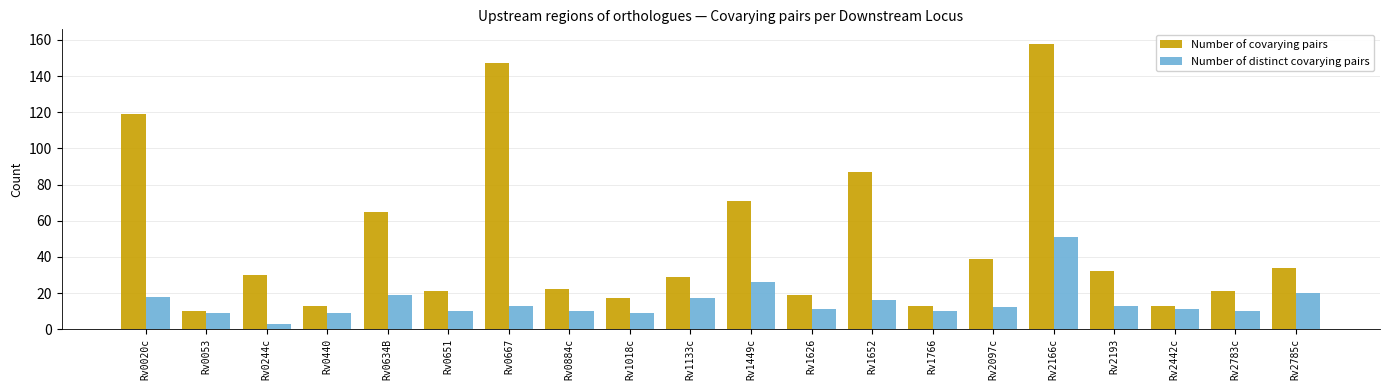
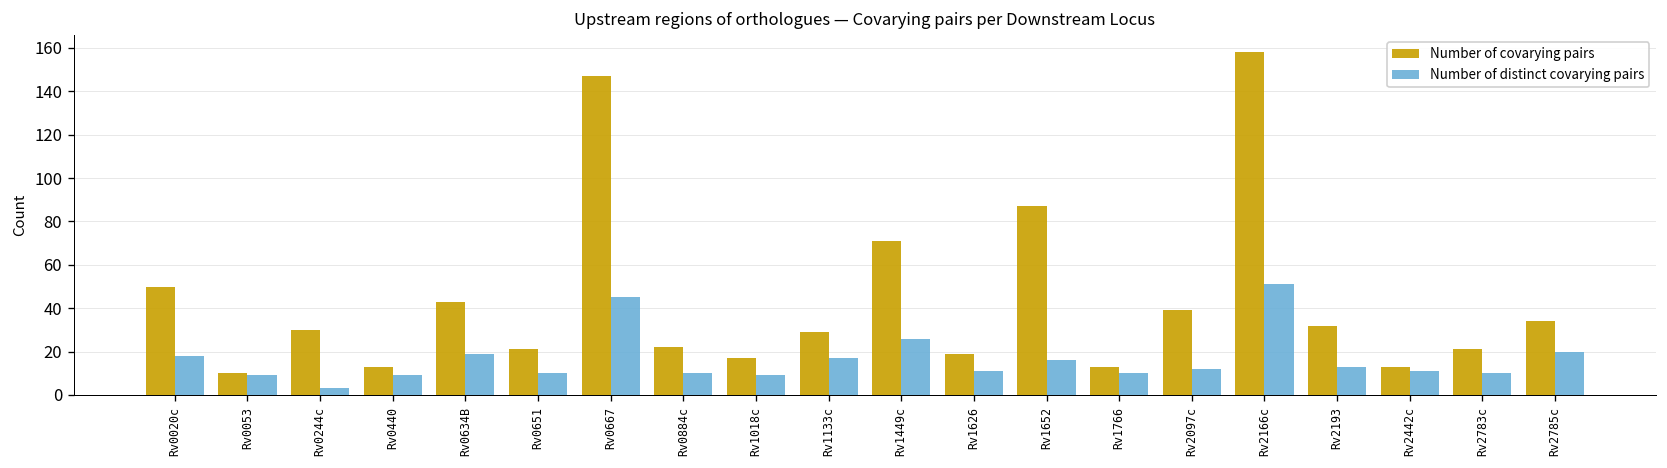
  {
    "Number of covarying pairs": {
-     "Rv0020c": 119,
+     "Rv0020c": 50,
      "Rv0053": 10,
      "Rv0244c": 30,
      "Rv0440": 13,
-     "Rv0634B": 65,
+     "Rv0634B": 43,
      "Rv0651": 21,
      "Rv0667": 147,
      "Rv0884c": 22,
      "Rv1018c": 17,
      "Rv1133c": 29,
      "Rv1449c": 71,
      "Rv1626": 19,
      "Rv1652": 87,
      "Rv1766": 13,
      "Rv2097c": 39,
      "Rv2166c": 158,
      "Rv2193": 32,
      "Rv2442c": 13,
      "Rv2783c": 21,
      "Rv2785c": 34
    },
    "Number of distinct covarying pairs": {
      "Rv0020c": 18,
      "Rv0053": 9,
      "Rv0244c": 3,
      "Rv0440": 9,
      "Rv0634B": 19,
      "Rv0651": 10,
-     "Rv0667": 13,
+     "Rv0667": 45,
      "Rv0884c": 10,
      "Rv1018c": 9,
      "Rv1133c": 17,
      "Rv1449c": 26,
      "Rv1626": 11,
      "Rv1652": 16,
      "Rv1766": 10,
      "Rv2097c": 12,
      "Rv2166c": 51,
      "Rv2193": 13,
      "Rv2442c": 11,
      "Rv2783c": 10,
      "Rv2785c": 20
    }
  }
